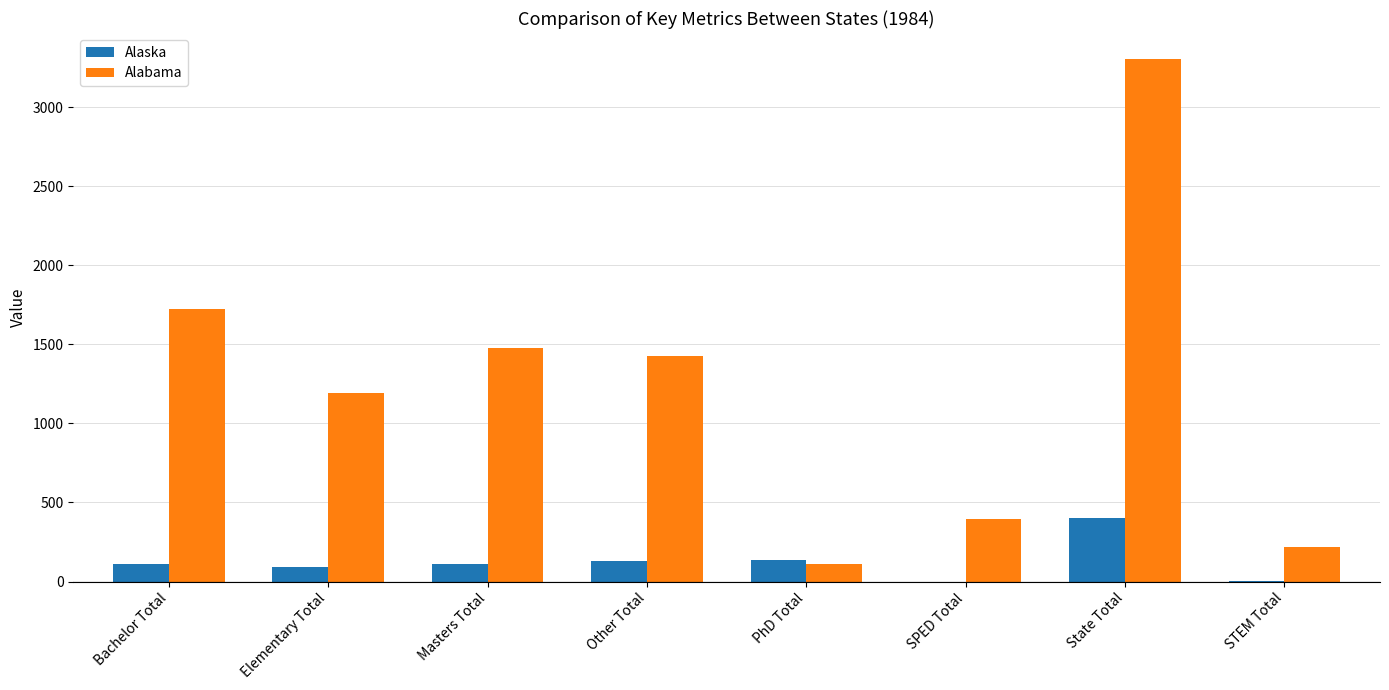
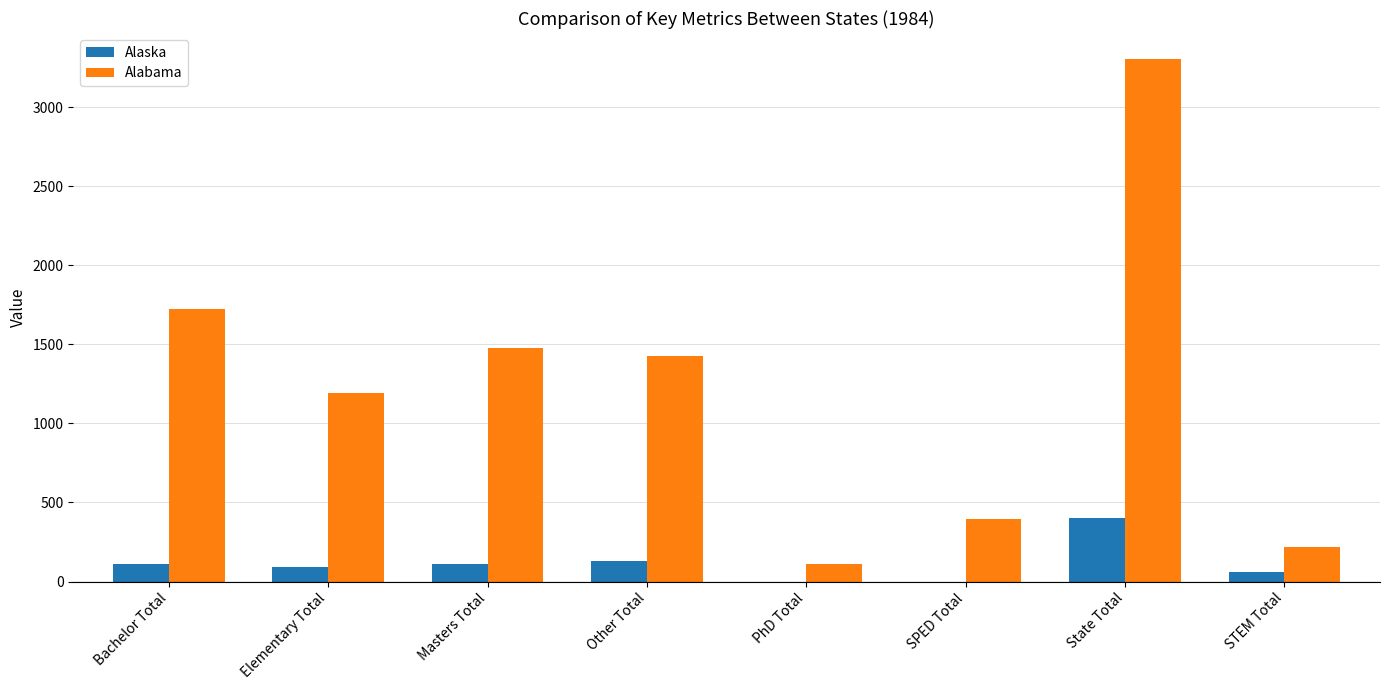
  {
    "Alaska": {
      "Bachelor Total": 110,
      "Elementary Total": 90,
      "Masters Total": 110,
      "Other Total": 130,
-     "PhD Total": 140,
+     "PhD Total": 0,
      "SPED Total": 0,
      "State Total": 400,
-     "STEM Total": 0
+     "STEM Total": 60
    },
    "Alabama": {
      "Bachelor Total": 1720,
      "Elementary Total": 1200,
      "Masters Total": 1470,
      "Other Total": 1430,
      "PhD Total": 110,
      "SPED Total": 400,
      "State Total": 3300,
      "STEM Total": 220
    }
  }
